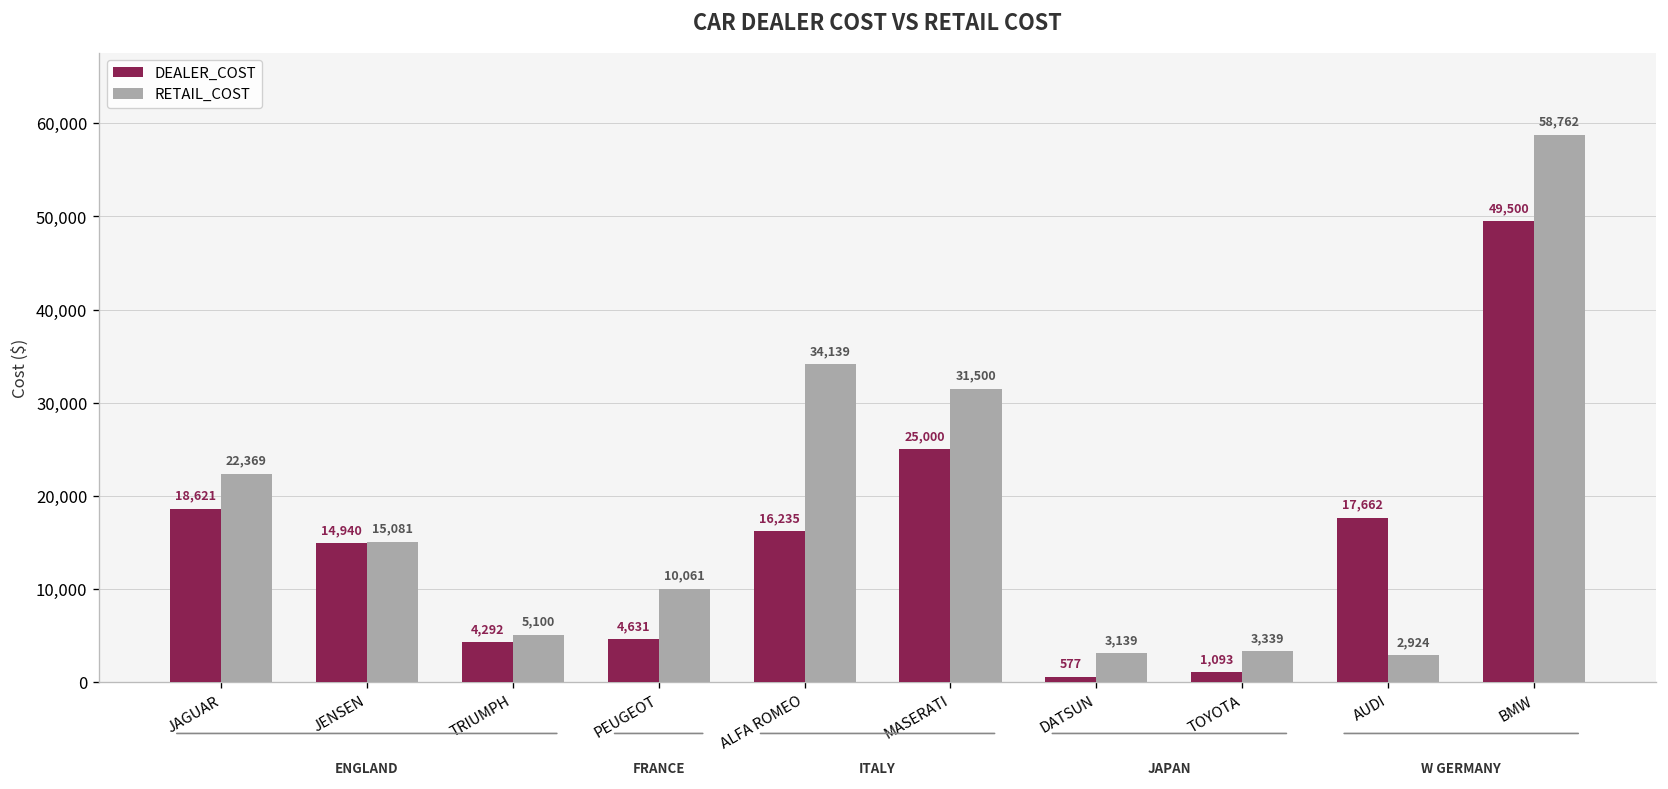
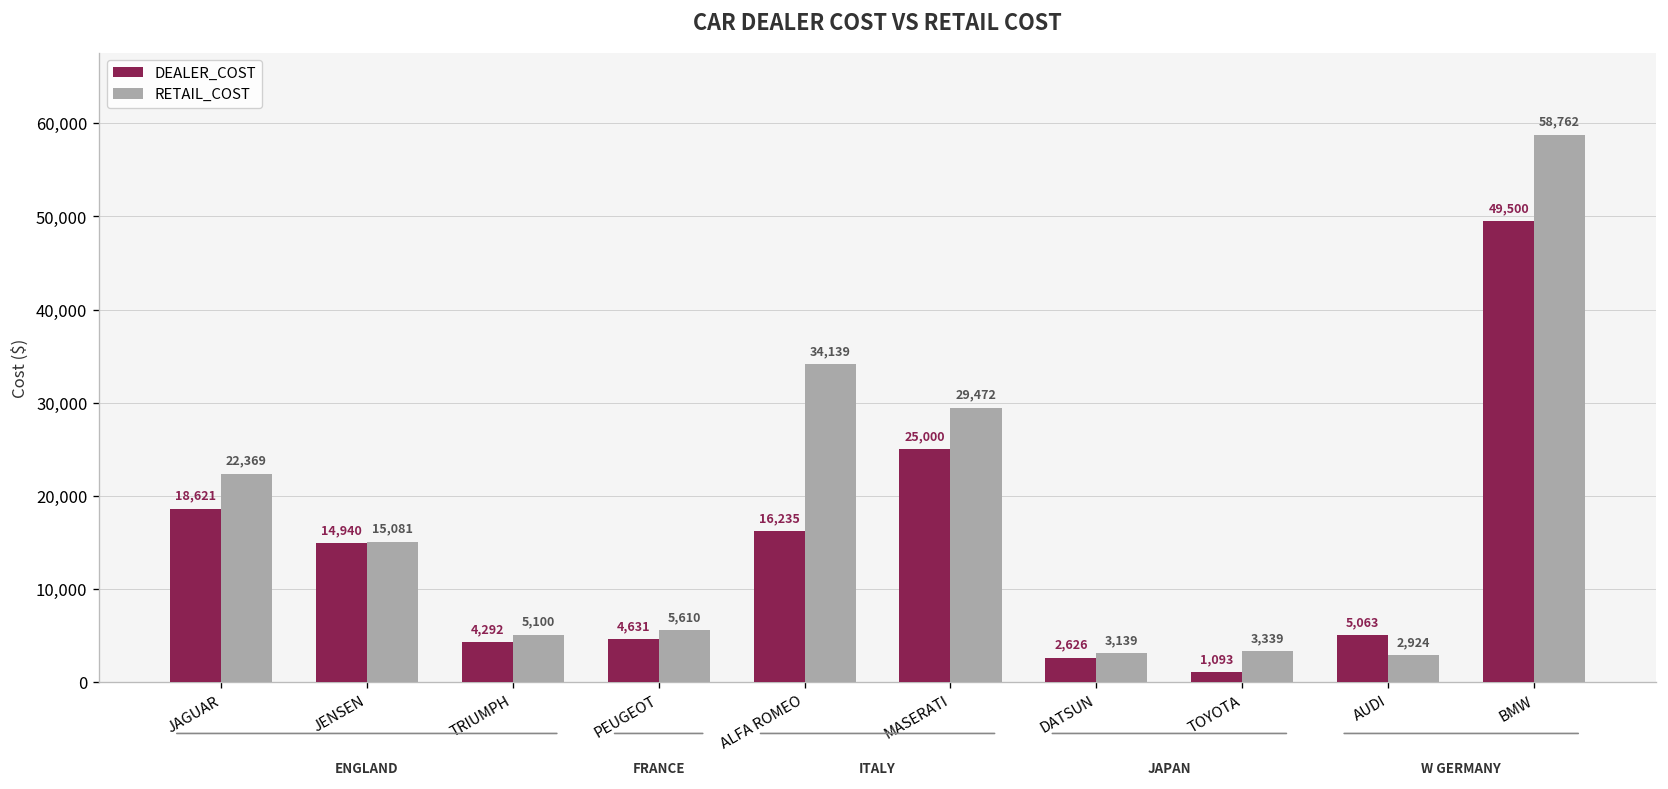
  {
    "DEALER_COST": {
      "JAGUAR": "18,621",
      "JENSEN": "14,940",
      "TRIUMPH": "4,292",
      "PEUGEOT": "4,631",
      "ALFA ROMEO": "16,235",
      "MASERATI": "25,000",
-     "DATSUN": "577",
+     "DATSUN": "2,626",
      "TOYOTA": "1,093",
-     "AUDI": "17,662",
+     "AUDI": "5,063",
      "BMW": "49,500"
    },
    "RETAIL_COST": {
      "JAGUAR": "22,369",
      "JENSEN": "15,081",
      "TRIUMPH": "5,100",
-     "PEUGEOT": "10,061",
+     "PEUGEOT": "5,610",
      "ALFA ROMEO": "34,139",
-     "MASERATI": "31,500",
+     "MASERATI": "29,472",
      "DATSUN": "3,139",
      "TOYOTA": "3,339",
      "AUDI": "2,924",
      "BMW": "58,762"
    }
  }
